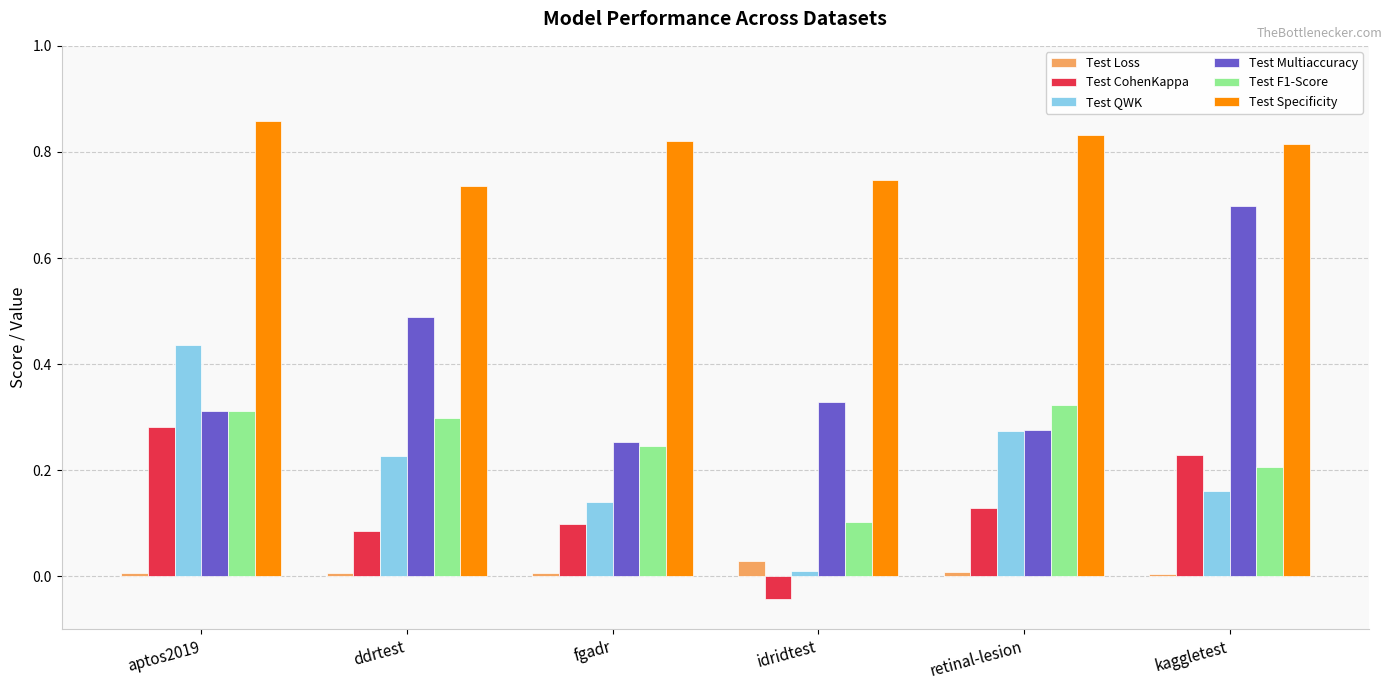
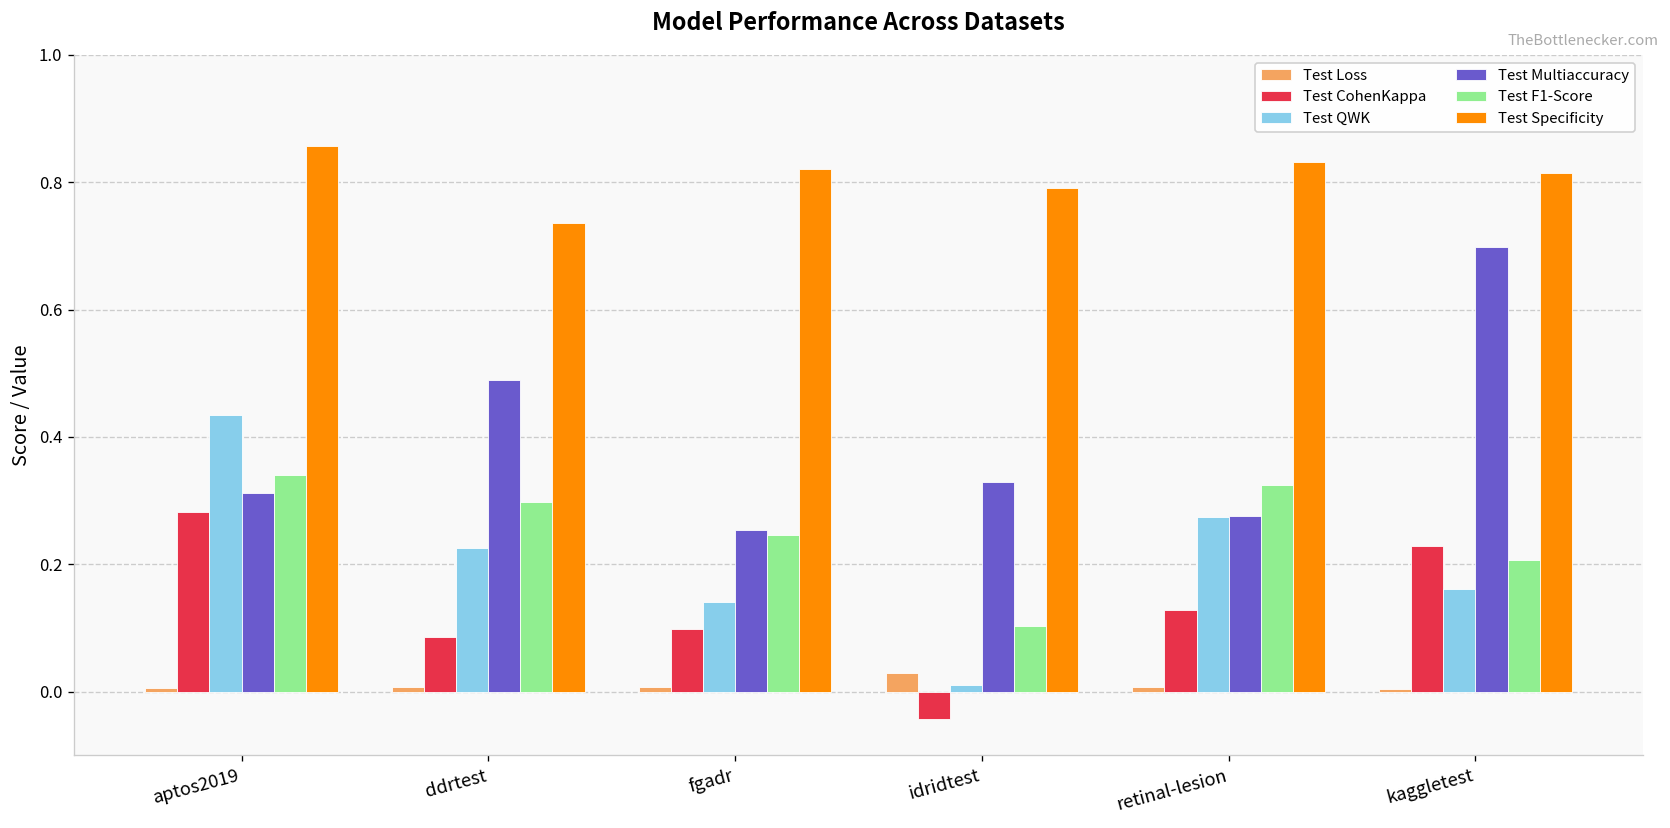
  {
    "Test Loss": {
      "aptos2019": 0.01,
      "ddrtest": 0.01,
      "fgadr": 0.01,
      "idridtest": 0.03,
      "retinal-lesion": 0.01
    },
    "Test CohenKappa": {
      "aptos2019": 0.28,
      "ddrtest": 0.09,
      "fgadr": 0.10,
      "idridtest": -0.04,
      "retinal-lesion": 0.13,
      "kaggletest": 0.23
    },
    "Test QWK": {
      "aptos2019": 0.44,
      "ddrtest": 0.23,
      "fgadr": 0.14,
      "idridtest": 0.01,
      "retinal-lesion": 0.27,
      "kaggletest": 0.16
    },
    "Test Multiaccuracy": {
      "aptos2019": 0.31,
      "ddrtest": 0.49,
      "fgadr": 0.25,
      "idridtest": 0.33,
      "retinal-lesion": 0.28,
      "kaggletest": 0.70
    },
    "Test F1-Score": {
-     "aptos2019": 0.31,
+     "aptos2019": 0.34,
      "ddrtest": 0.30,
      "fgadr": 0.25,
      "idridtest": 0.10,
      "retinal-lesion": 0.32,
      "kaggletest": 0.21
    },
    "Test Specificity": {
      "aptos2019": 0.86,
      "ddrtest": 0.74,
      "fgadr": 0.82,
-     "idridtest": 0.75,
+     "idridtest": 0.79,
      "retinal-lesion": 0.83,
      "kaggletest": 0.82
    }
  }
